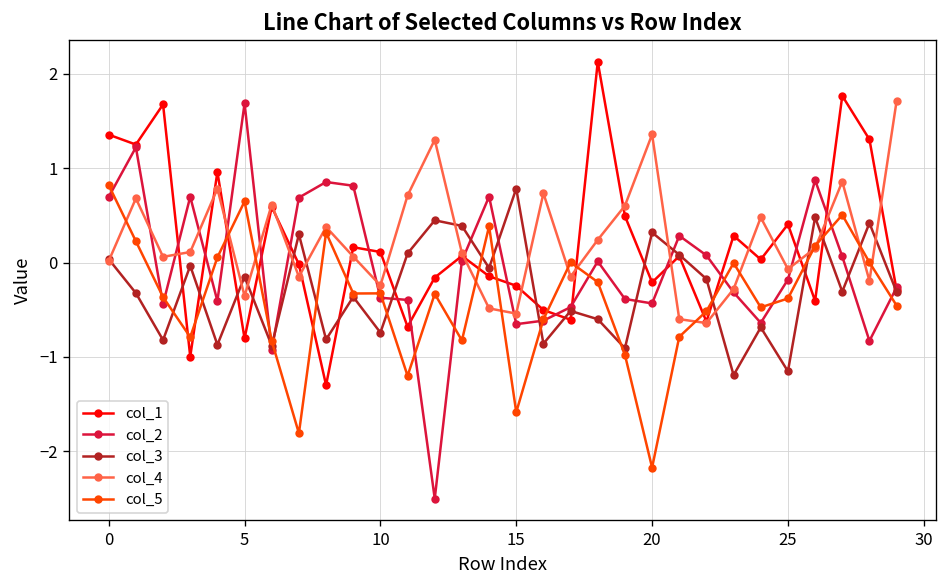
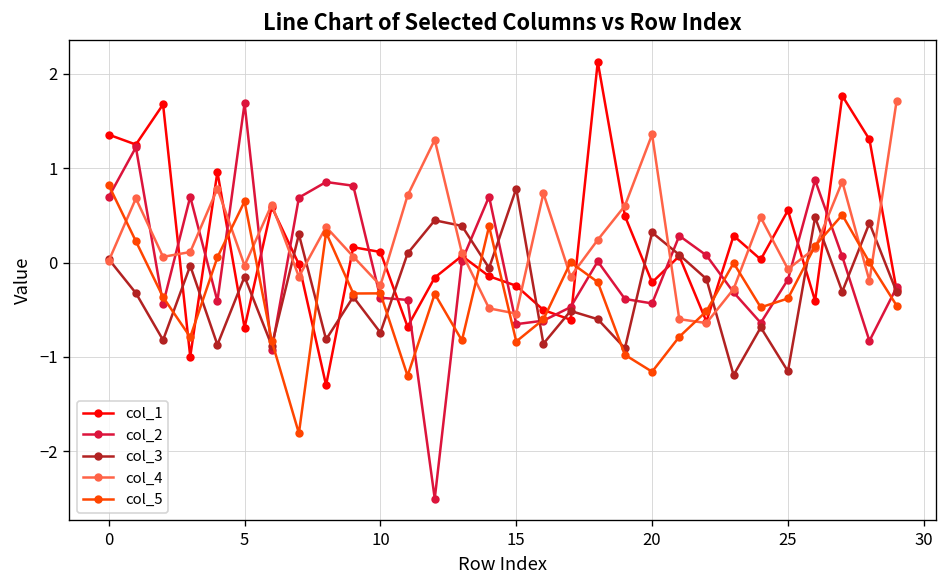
  {
    "col_1": {
      "0": 1.4,
-     "5": -0.8,
+     "5": -0.7,
      "10": 0.1,
      "15": -0.2,
      "20": -0.2,
-     "25": 0.4
+     "25": 0.6
    },
    "col_4": {
-     "5": -0.4,
+     "5": 0.0,
      "10": -0.2,
      "15": -0.5,
      "20": 1.4,
      "25": -0.1
    },
    "col_5": {
      "0": 0.8,
      "5": 0.6,
      "10": -0.3,
-     "15": -1.6,
-     "20": -2.2,
+     "15": -0.8,
+     "20": -1.2,
      "25": -0.4
    }
  }
